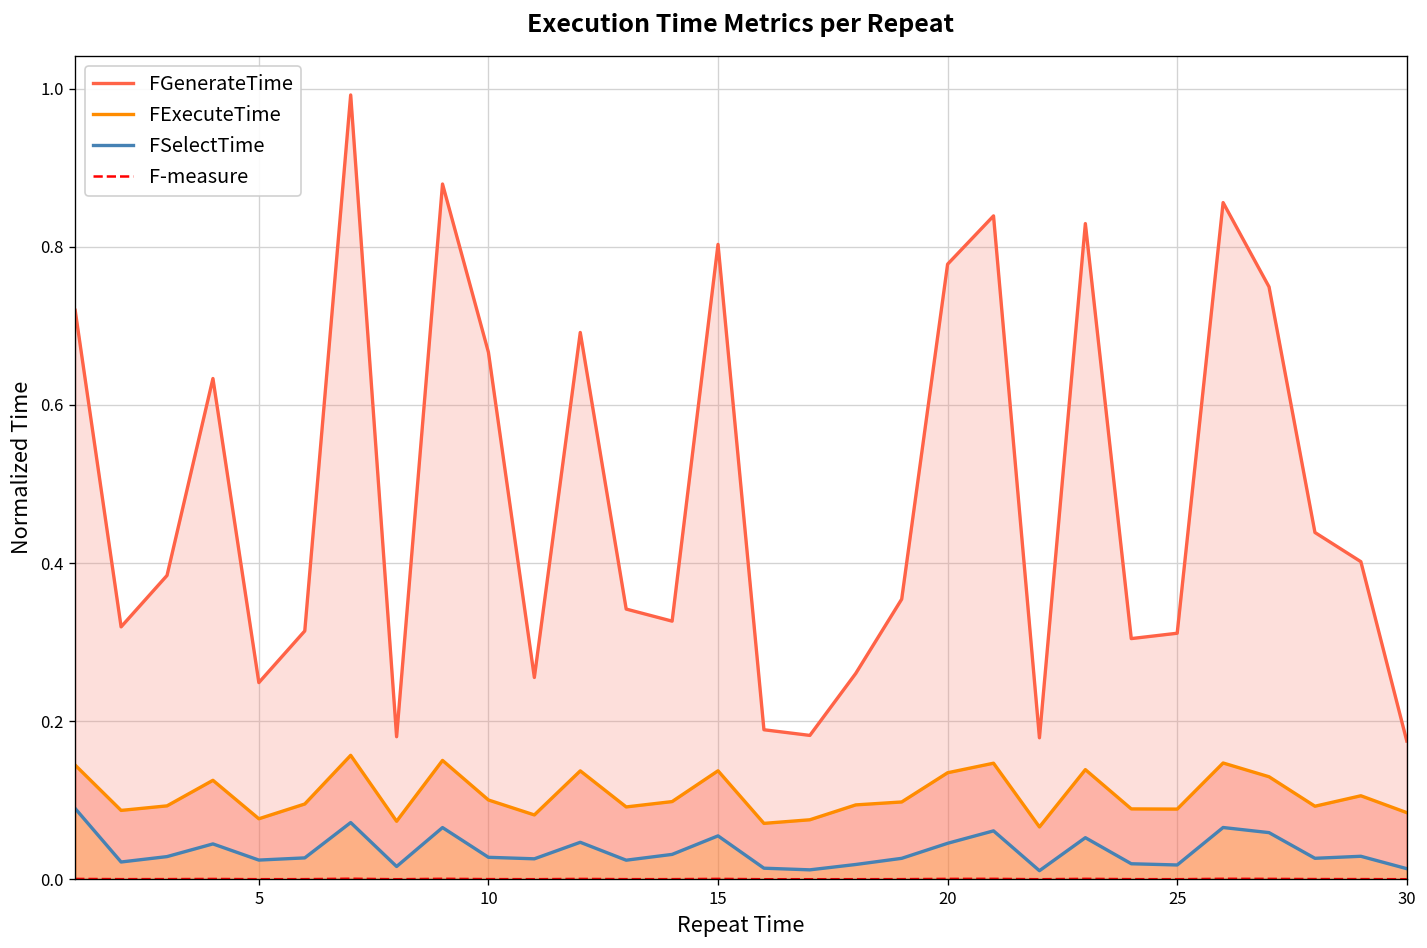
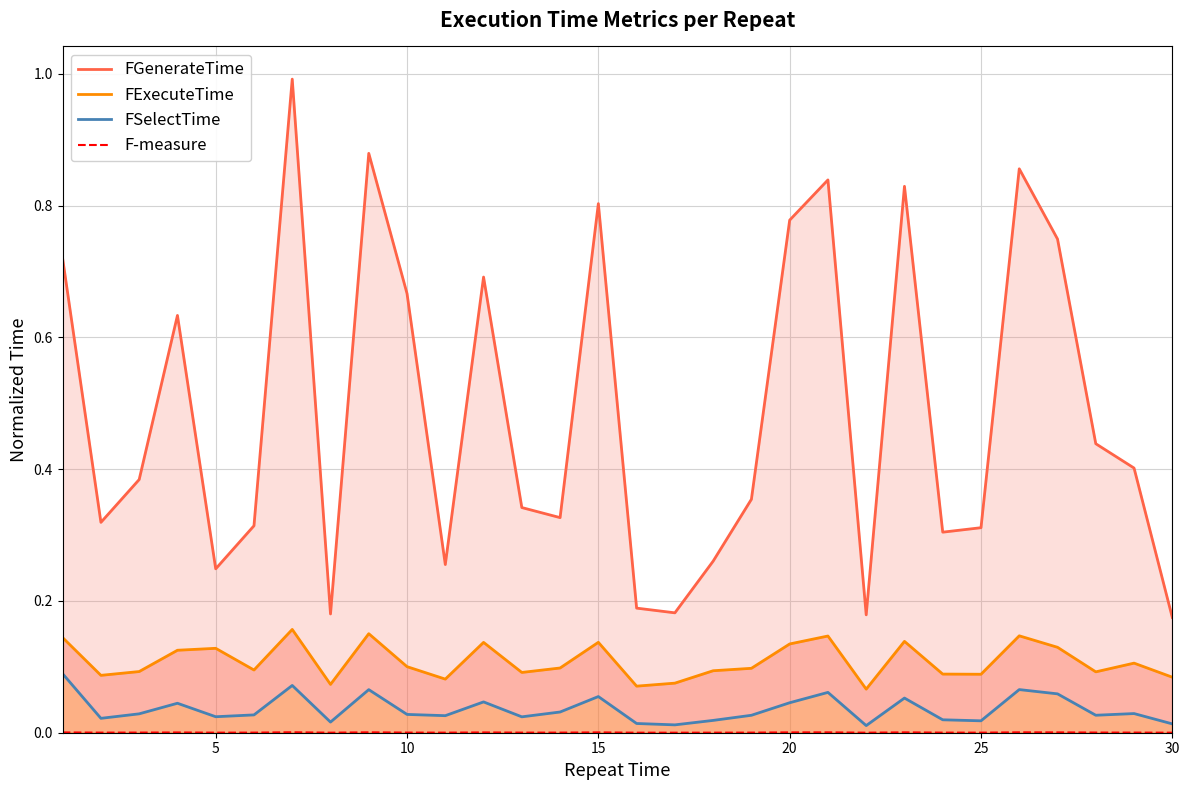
  {
    "FGenerateTime": {
      "5": 0.25,
      "10": 0.67,
      "15": 0.80,
      "20": 0.78,
      "25": 0.31,
      "30": 0.17
    },
    "FExecuteTime": {
-     "5": 0.08,
+     "5": 0.13,
      "10": 0.10,
      "15": 0.14,
      "20": 0.13,
      "25": 0.09,
      "30": 0.08
    },
    "FSelectTime": {
      "5": 0.02,
      "10": 0.03,
      "15": 0.05,
      "20": 0.05,
      "25": 0.02,
      "30": 0.01
    },
    "F-measure": {
      "5": 0.00,
      "10": 0.00,
      "15": 0.00,
      "20": 0.00,
      "25": 0.00,
      "30": 0.00
    }
  }
